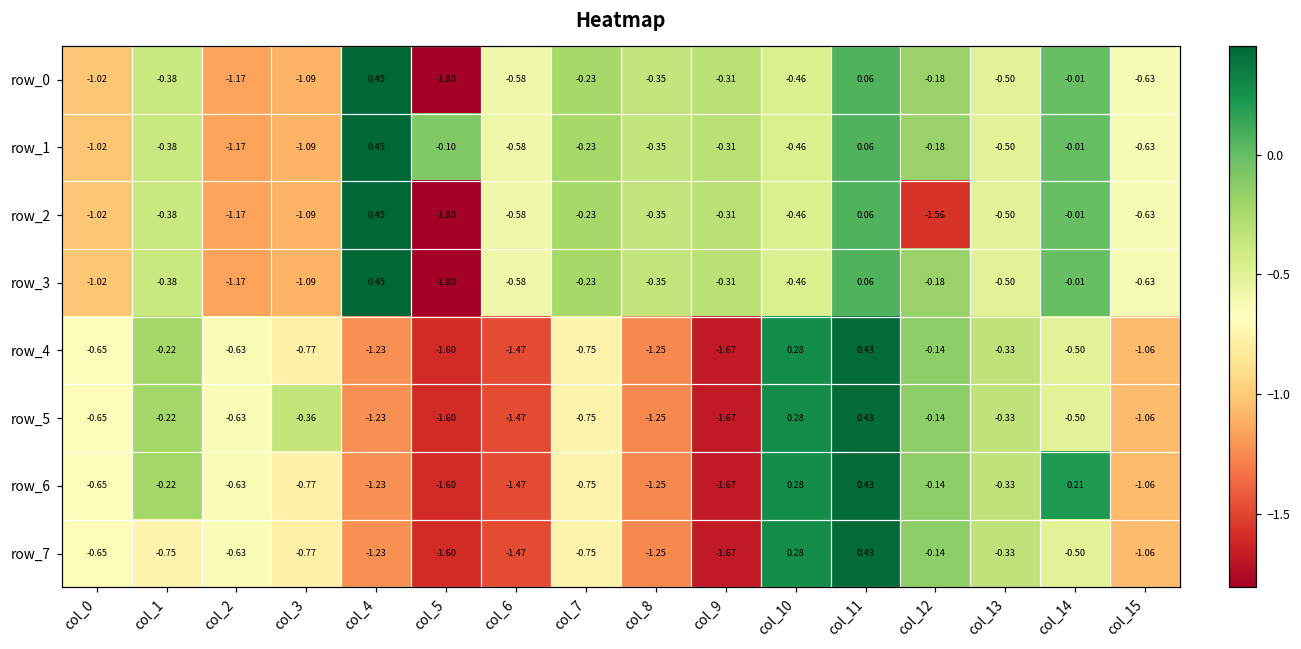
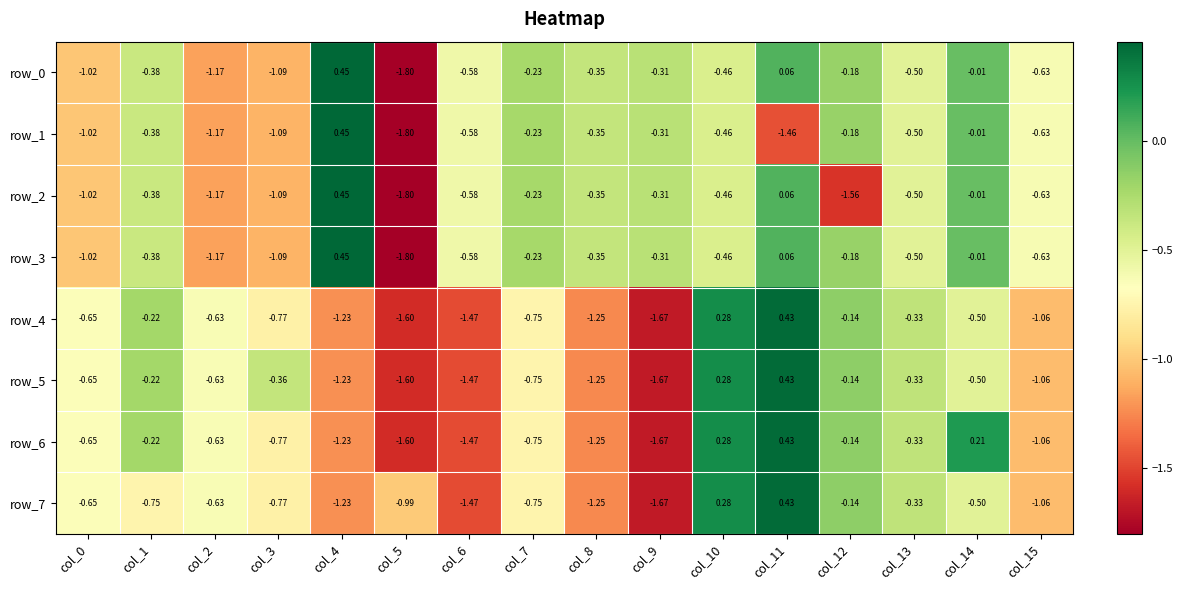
  {
    "row_0": {
      "col_0": -1.02,
      "col_1": -0.38,
      "col_2": -1.17,
      "col_3": -1.09,
      "col_4": 0.45,
      "col_5": -1.80,
      "col_6": -0.58,
      "col_7": -0.23,
      "col_8": -0.35,
      "col_9": -0.31,
      "col_10": -0.46,
      "col_11": 0.06,
      "col_12": -0.18,
      "col_13": -0.50,
      "col_14": -0.01,
      "col_15": -0.63
    },
    "row_1": {
      "col_0": -1.02,
      "col_1": -0.38,
      "col_2": -1.17,
      "col_3": -1.09,
      "col_4": 0.45,
-     "col_5": -0.10,
+     "col_5": -1.80,
      "col_6": -0.58,
      "col_7": -0.23,
      "col_8": -0.35,
      "col_9": -0.31,
      "col_10": -0.46,
-     "col_11": 0.06,
+     "col_11": -1.46,
      "col_12": -0.18,
      "col_13": -0.50,
      "col_14": -0.01,
      "col_15": -0.63
    },
    "row_2": {
      "col_0": -1.02,
      "col_1": -0.38,
      "col_2": -1.17,
      "col_3": -1.09,
      "col_4": 0.45,
      "col_5": -1.80,
      "col_6": -0.58,
      "col_7": -0.23,
      "col_8": -0.35,
      "col_9": -0.31,
      "col_10": -0.46,
      "col_11": 0.06,
      "col_12": -1.56,
      "col_13": -0.50,
      "col_14": -0.01,
      "col_15": -0.63
    },
    "row_3": {
      "col_0": -1.02,
      "col_1": -0.38,
      "col_2": -1.17,
      "col_3": -1.09,
      "col_4": 0.45,
      "col_5": -1.80,
      "col_6": -0.58,
      "col_7": -0.23,
      "col_8": -0.35,
      "col_9": -0.31,
      "col_10": -0.46,
      "col_11": 0.06,
      "col_12": -0.18,
      "col_13": -0.50,
      "col_14": -0.01,
      "col_15": -0.63
    },
    "row_4": {
      "col_0": -0.65,
      "col_1": -0.22,
      "col_2": -0.63,
      "col_3": -0.77,
      "col_4": -1.23,
      "col_5": -1.60,
      "col_6": -1.47,
      "col_7": -0.75,
      "col_8": -1.25,
      "col_9": -1.67,
      "col_10": 0.28,
      "col_11": 0.43,
      "col_12": -0.14,
      "col_13": -0.33,
      "col_14": -0.50,
      "col_15": -1.06
    },
    "row_5": {
      "col_0": -0.65,
      "col_1": -0.22,
      "col_2": -0.63,
      "col_3": -0.36,
      "col_4": -1.23,
      "col_5": -1.60,
      "col_6": -1.47,
      "col_7": -0.75,
      "col_8": -1.25,
      "col_9": -1.67,
      "col_10": 0.28,
      "col_11": 0.43,
      "col_12": -0.14,
      "col_13": -0.33,
      "col_14": -0.50,
      "col_15": -1.06
    },
    "row_6": {
      "col_0": -0.65,
      "col_1": -0.22,
      "col_2": -0.63,
      "col_3": -0.77,
      "col_4": -1.23,
      "col_5": -1.60,
      "col_6": -1.47,
      "col_7": -0.75,
      "col_8": -1.25,
      "col_9": -1.67,
      "col_10": 0.28,
      "col_11": 0.43,
      "col_12": -0.14,
      "col_13": -0.33,
      "col_14": 0.21,
      "col_15": -1.06
    },
    "row_7": {
      "col_0": -0.65,
      "col_1": -0.75,
      "col_2": -0.63,
      "col_3": -0.77,
      "col_4": -1.23,
-     "col_5": -1.60,
+     "col_5": -0.99,
      "col_6": -1.47,
      "col_7": -0.75,
      "col_8": -1.25,
      "col_9": -1.67,
      "col_10": 0.28,
      "col_11": 0.43,
      "col_12": -0.14,
      "col_13": -0.33,
      "col_14": -0.50,
      "col_15": -1.06
    }
  }
